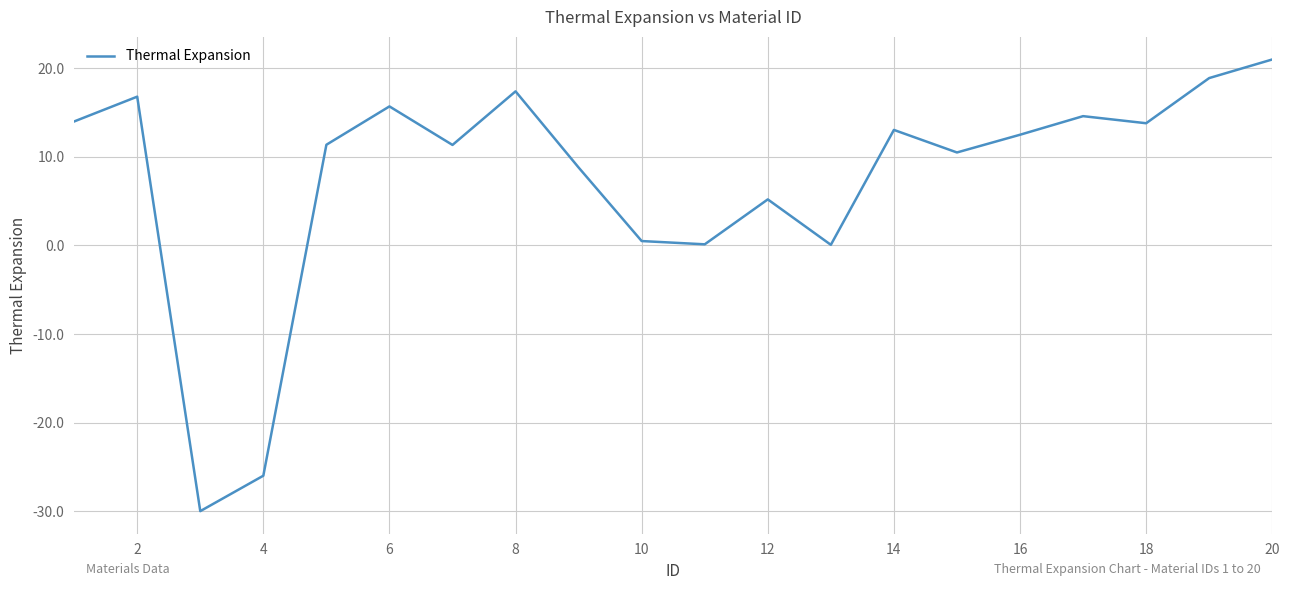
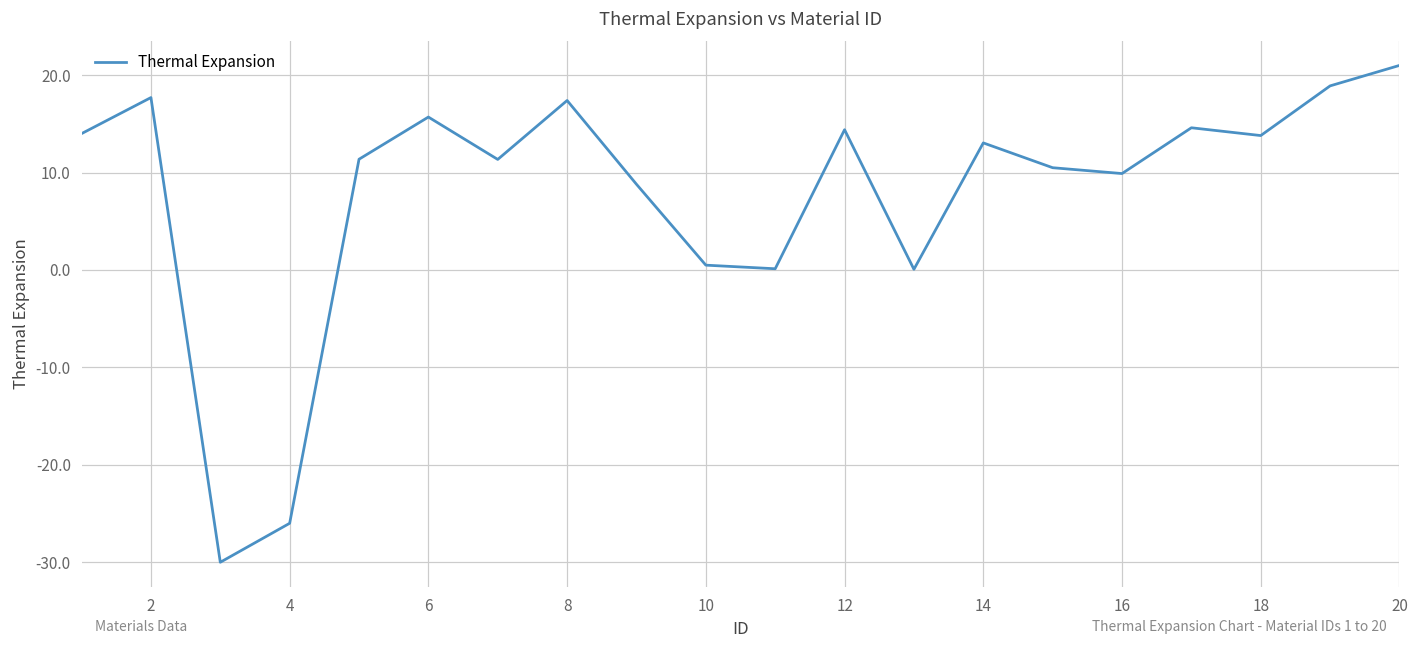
  {
-   "2": 17,
+   "2": 18,
    "4": -26,
    "6": 16,
    "8": 17,
    "10": 0,
-   "12": 5,
+   "12": 14,
    "14": 13,
-   "16": 13,
+   "16": 10,
    "18": 14,
    "20": 21
  }
